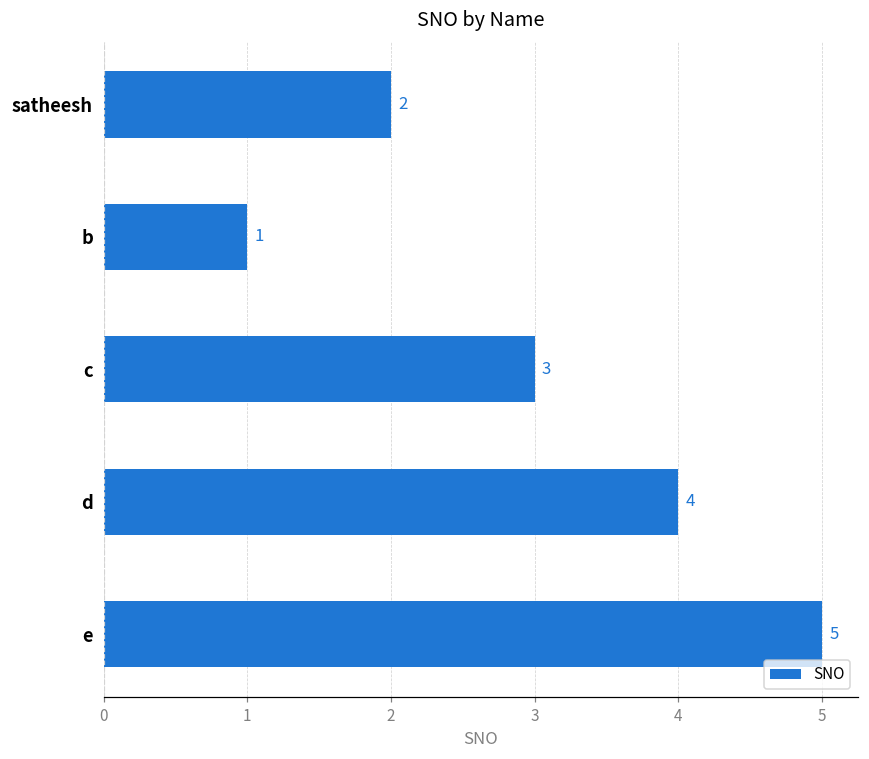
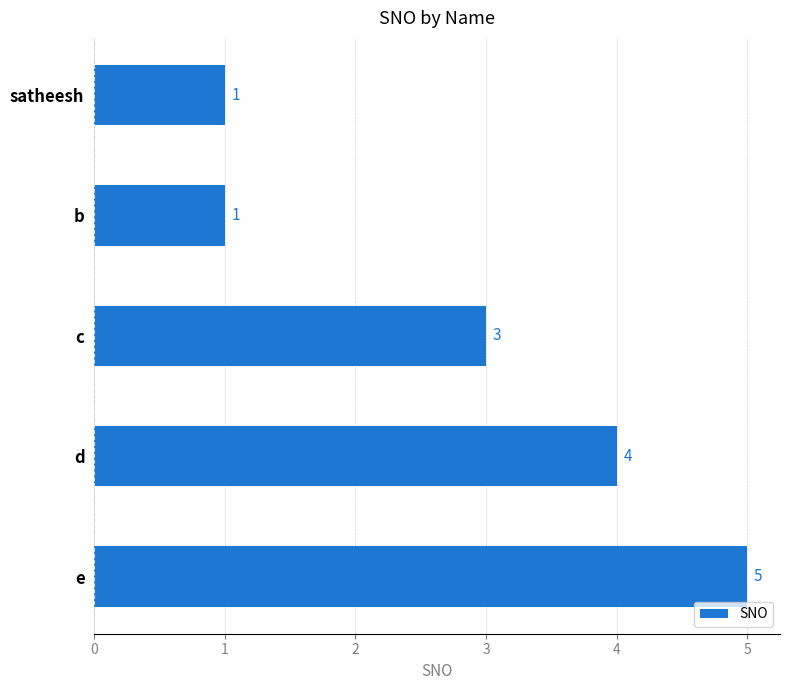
  {
-   "satheesh": 2,
+   "satheesh": 1,
    "b": 1,
    "c": 3,
    "d": 4,
    "e": 5
  }
